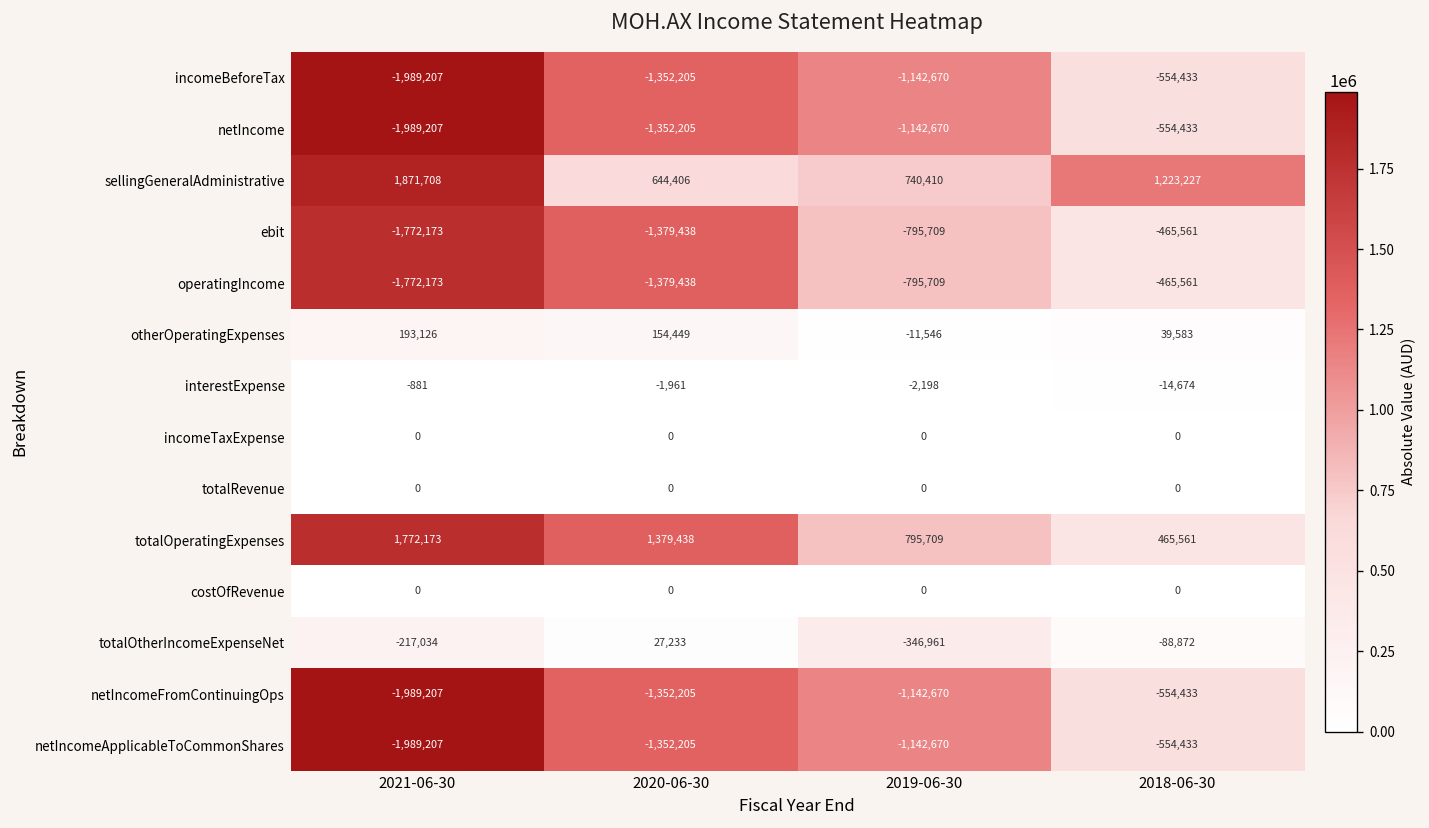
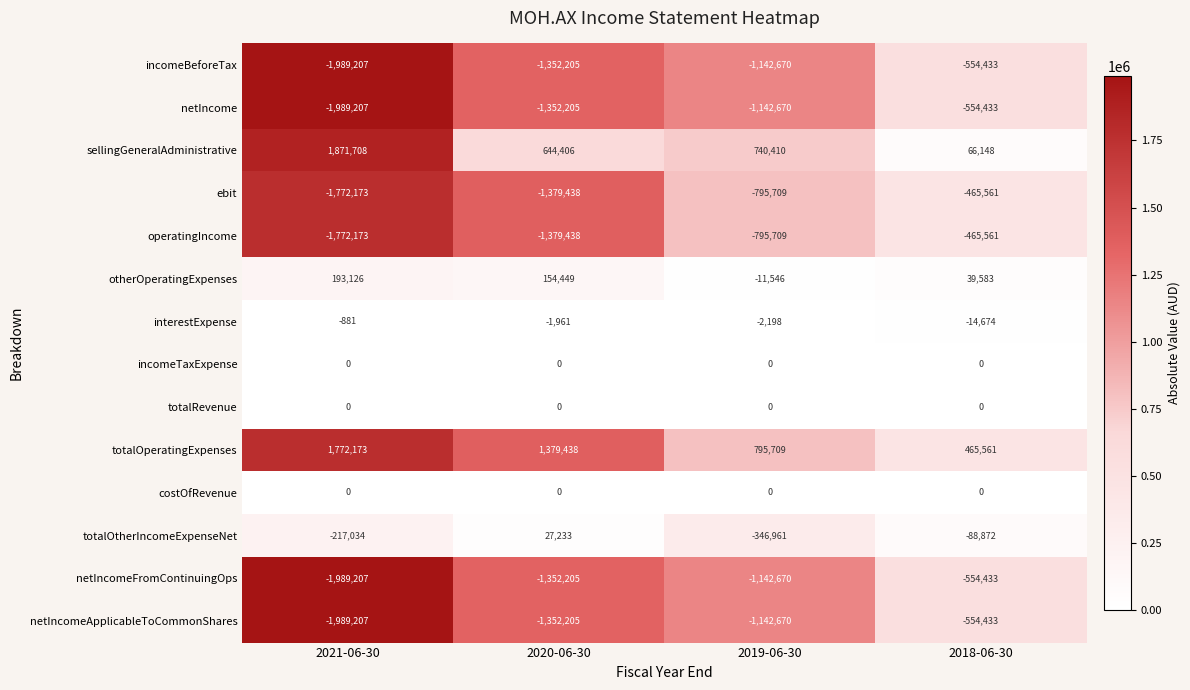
  {
    "incomeBeforeTax": {
      "2021-06-30": "-1,989,207",
      "2020-06-30": "-1,352,205",
      "2019-06-30": "-1,142,670",
      "2018-06-30": "-554,433"
    },
    "netIncome": {
      "2021-06-30": "-1,989,207",
      "2020-06-30": "-1,352,205",
      "2019-06-30": "-1,142,670",
      "2018-06-30": "-554,433"
    },
    "sellingGeneralAdministrative": {
      "2021-06-30": "1,871,708",
      "2020-06-30": "644,406",
      "2019-06-30": "740,410",
-     "2018-06-30": "1,223,227"
+     "2018-06-30": "66,148"
    },
    "ebit": {
      "2021-06-30": "-1,772,173",
      "2020-06-30": "-1,379,438",
      "2019-06-30": "-795,709",
      "2018-06-30": "-465,561"
    },
    "operatingIncome": {
      "2021-06-30": "-1,772,173",
      "2020-06-30": "-1,379,438",
      "2019-06-30": "-795,709",
      "2018-06-30": "-465,561"
    },
    "otherOperatingExpenses": {
      "2021-06-30": "193,126",
      "2020-06-30": "154,449",
      "2019-06-30": "-11,546",
      "2018-06-30": "39,583"
    },
    "interestExpense": {
      "2021-06-30": "-881",
      "2020-06-30": "-1,961",
      "2019-06-30": "-2,198",
      "2018-06-30": "-14,674"
    },
    "incomeTaxExpense": {
      "2021-06-30": "0",
      "2020-06-30": "0",
      "2019-06-30": "0",
      "2018-06-30": "0"
    },
    "totalRevenue": {
      "2021-06-30": "0",
      "2020-06-30": "0",
      "2019-06-30": "0",
      "2018-06-30": "0"
    },
    "totalOperatingExpenses": {
      "2021-06-30": "1,772,173",
      "2020-06-30": "1,379,438",
      "2019-06-30": "795,709",
      "2018-06-30": "465,561"
    },
    "costOfRevenue": {
      "2021-06-30": "0",
      "2020-06-30": "0",
      "2019-06-30": "0",
      "2018-06-30": "0"
    },
    "totalOtherIncomeExpenseNet": {
      "2021-06-30": "-217,034",
      "2020-06-30": "27,233",
      "2019-06-30": "-346,961",
      "2018-06-30": "-88,872"
    },
    "netIncomeFromContinuingOps": {
      "2021-06-30": "-1,989,207",
      "2020-06-30": "-1,352,205",
      "2019-06-30": "-1,142,670",
      "2018-06-30": "-554,433"
    },
    "netIncomeApplicableToCommonShares": {
      "2021-06-30": "-1,989,207",
      "2020-06-30": "-1,352,205",
      "2019-06-30": "-1,142,670",
      "2018-06-30": "-554,433"
    }
  }
